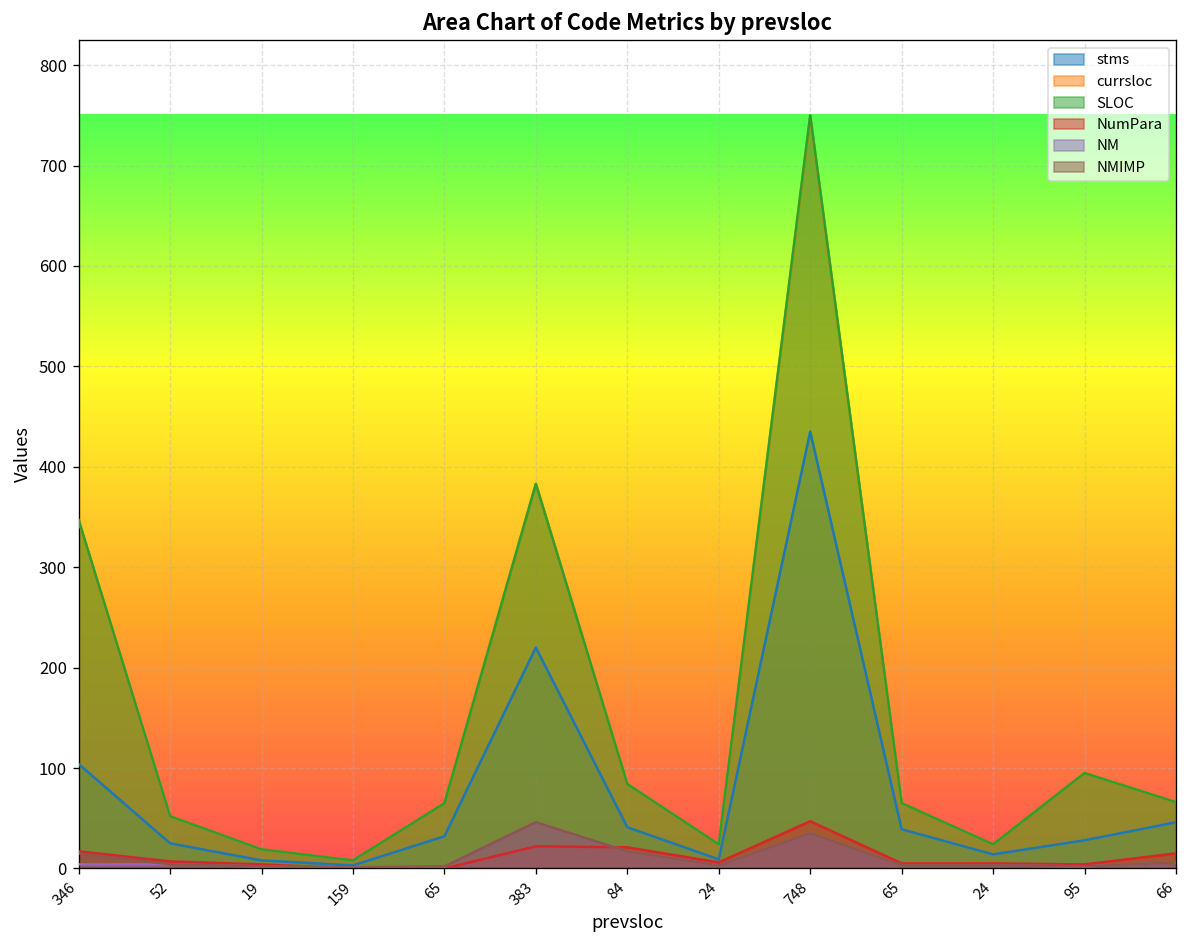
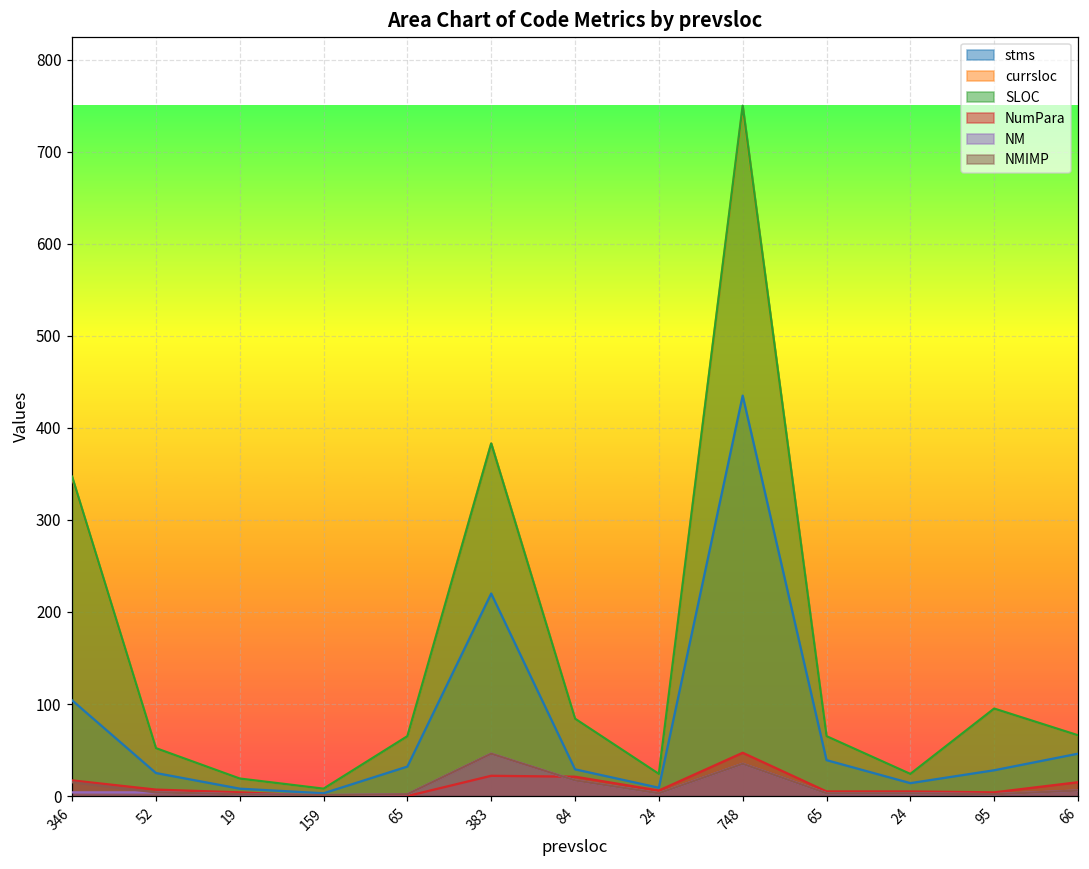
  {
    "stms": {
      "346": 100,
      "52": 30,
      "19": 10,
      "383": 220,
-     "84": 40,
+     "84": 30,
      "748": 440,
      "95": 30,
      "66": 50
    },
    "NumPara": {
      "383": 20,
      "84": 20,
      "748": 50,
      "66": 20
    },
    "NM": {
      "346": 0
    }
  }
